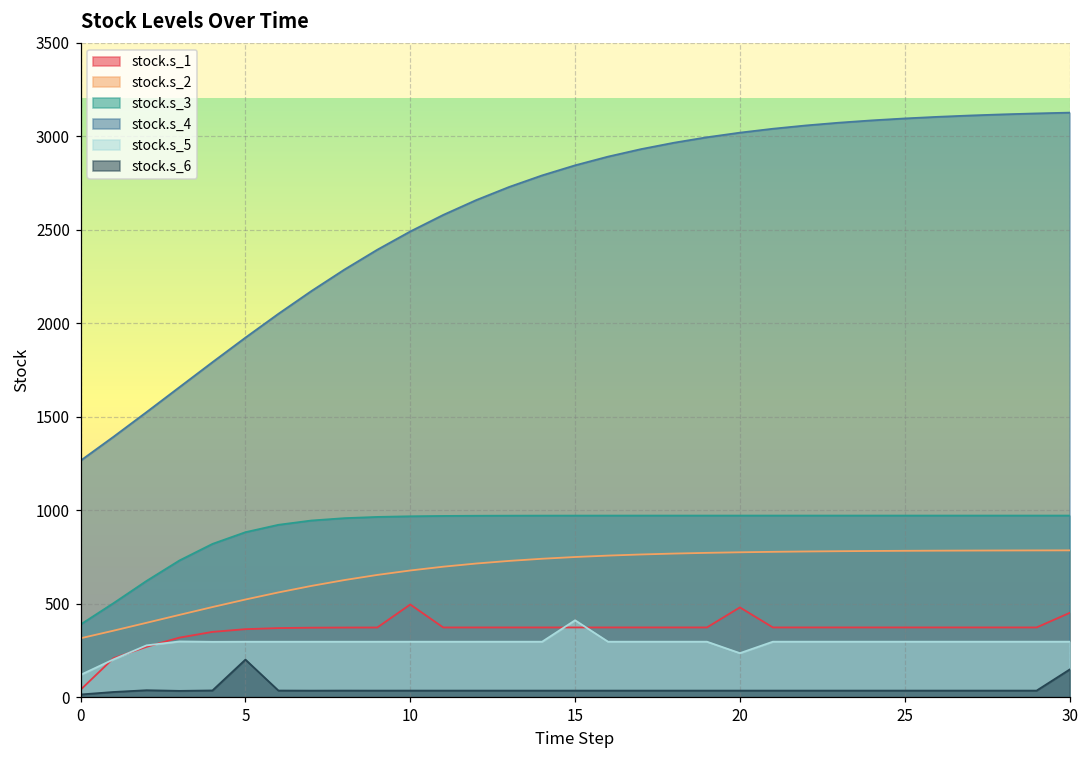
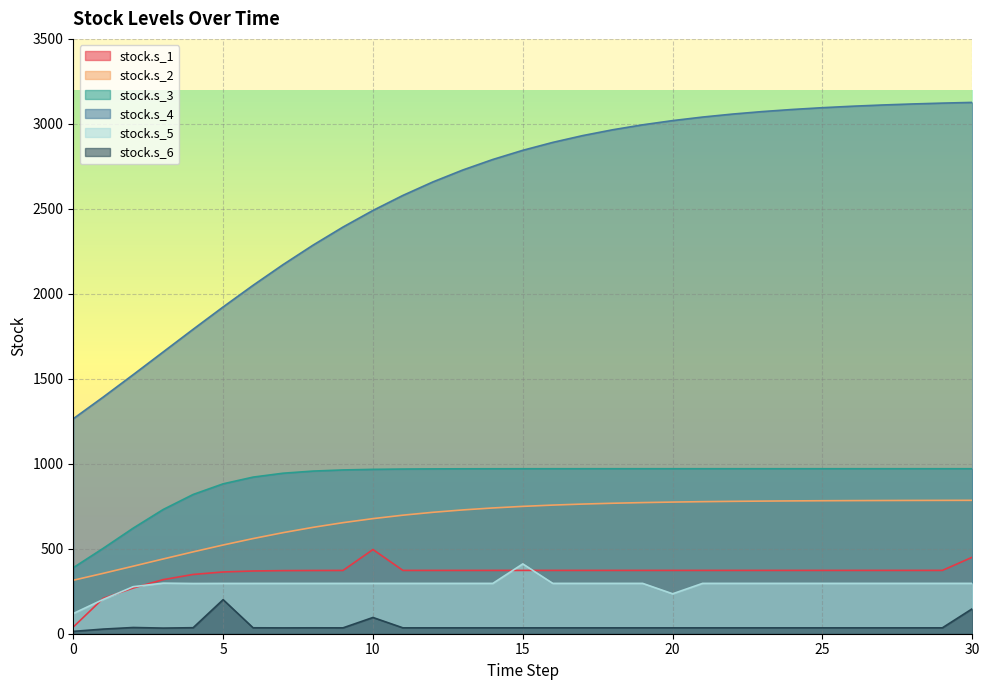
  {
    "stock.s_1": {
      "0": 40,
      "5": 360,
      "10": 500,
      "15": 370,
-     "20": 480,
+     "20": 370,
      "25": 370,
      "30": 450
    },
    "stock.s_2": {
      "0": 310,
      "5": 520,
      "10": 680,
      "15": 750,
      "20": 770,
      "25": 780,
      "30": 780
    },
    "stock.s_5": {
      "0": 120,
      "5": 300,
      "10": 300,
      "15": 410,
      "20": 230,
      "25": 300,
      "30": 300
    },
    "stock.s_6": {
      "0": 10,
      "5": 200,
-     "10": 30,
+     "10": 100,
      "15": 30,
      "20": 30,
      "25": 30,
      "30": 150
    }
  }
